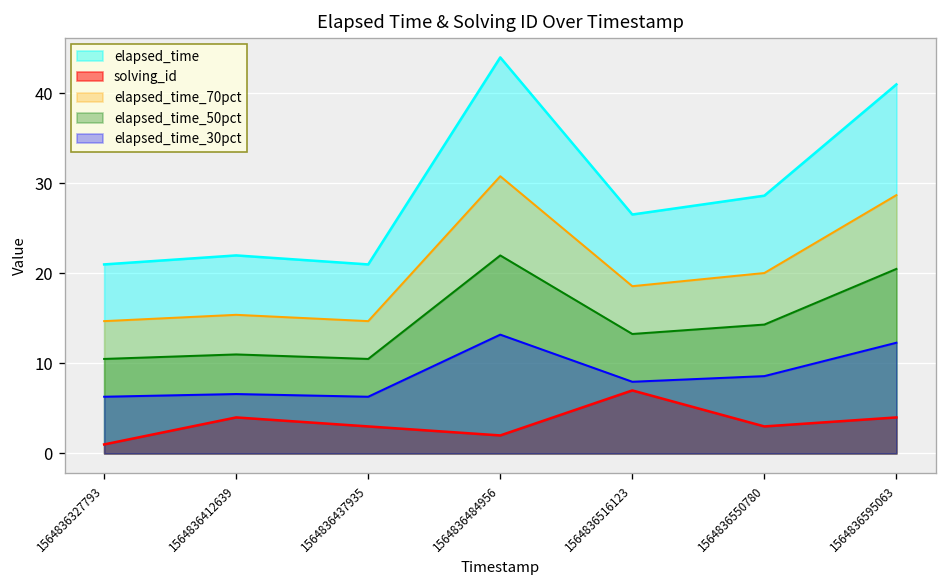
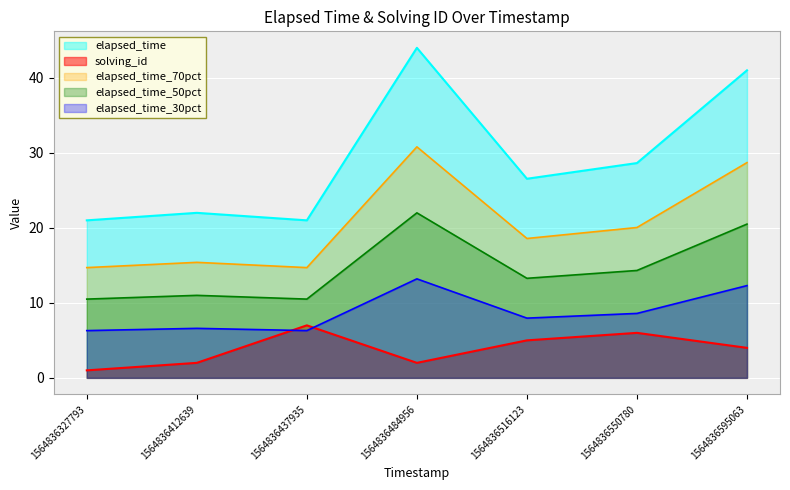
  {
    "elapsed_time": {
      "1564836327793": 21,
      "1564836412639": 22,
      "1564836437935": 21,
      "1564836484956": 44,
      "1564836516123": 27,
      "1564836550780": 29,
      "1564836595063": 41
    },
    "solving_id": {
      "1564836327793": 1,
-     "1564836412639": 4,
-     "1564836437935": 3,
+     "1564836412639": 2,
+     "1564836437935": 7,
      "1564836484956": 2,
-     "1564836516123": 7,
-     "1564836550780": 3,
+     "1564836516123": 5,
+     "1564836550780": 6,
      "1564836595063": 4
    },
    "elapsed_time_70pct": {
      "1564836327793": 15,
      "1564836412639": 15,
      "1564836437935": 15,
      "1564836484956": 31,
      "1564836516123": 19,
      "1564836550780": 20,
      "1564836595063": 29
    },
    "elapsed_time_50pct": {
      "1564836327793": 11,
      "1564836412639": 11,
      "1564836437935": 11,
      "1564836484956": 22,
      "1564836516123": 13,
      "1564836550780": 14,
      "1564836595063": 21
    },
    "elapsed_time_30pct": {
      "1564836327793": 6,
      "1564836412639": 7,
      "1564836437935": 6,
      "1564836484956": 13,
      "1564836516123": 8,
      "1564836550780": 9,
      "1564836595063": 12
    }
  }
